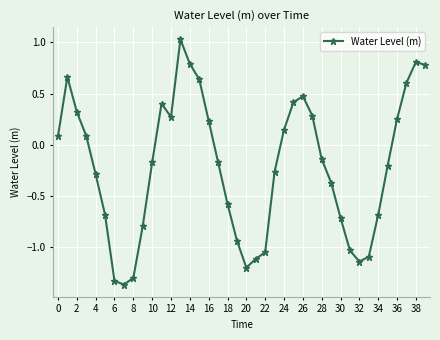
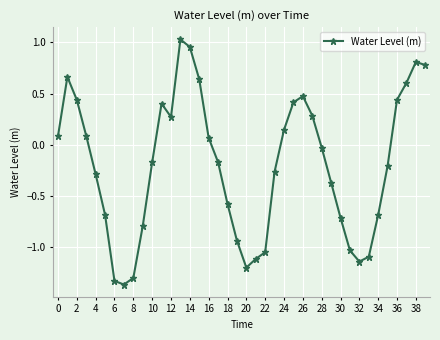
  {
    "0": 0.08,
-   "2": 0.32,
+   "2": 0.44,
    "4": -0.29,
    "6": -1.33,
    "8": -1.30,
    "10": -0.17,
    "12": 0.27,
-   "14": 0.79,
-   "16": 0.23,
+   "14": 0.96,
+   "16": 0.07,
    "18": -0.58,
    "20": -1.20,
    "22": -1.05,
    "24": 0.15,
    "26": 0.47,
-   "28": -0.14,
+   "28": -0.03,
    "30": -0.72,
    "32": -1.14,
    "34": -0.69,
-   "36": 0.25,
+   "36": 0.44,
    "38": 0.81
  }
